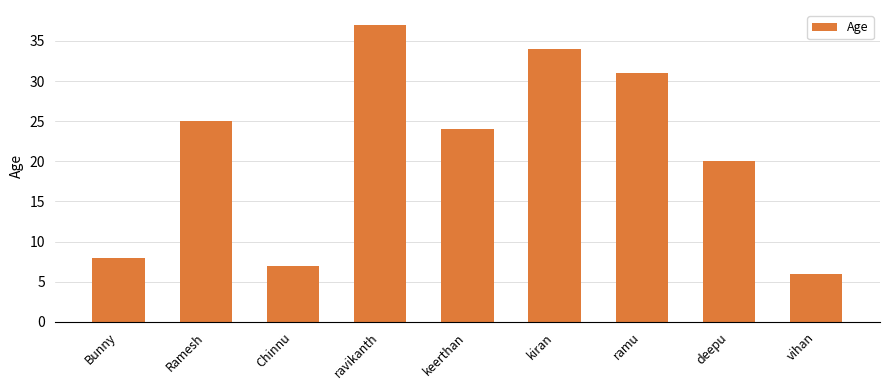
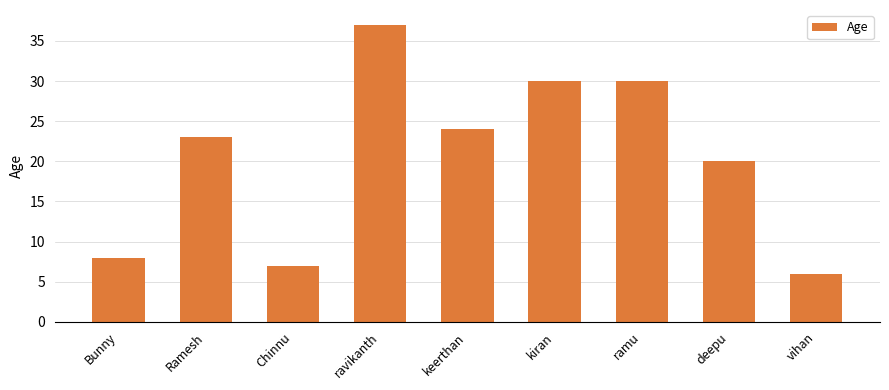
  {
    "Bunny": 8,
-   "Ramesh": 25,
+   "Ramesh": 23,
    "Chinnu": 7,
    "ravikanth": 37,
    "keerthan": 24,
-   "kiran": 34,
-   "ramu": 31,
+   "kiran": 30,
+   "ramu": 30,
    "deepu": 20,
    "vihan": 6
  }
